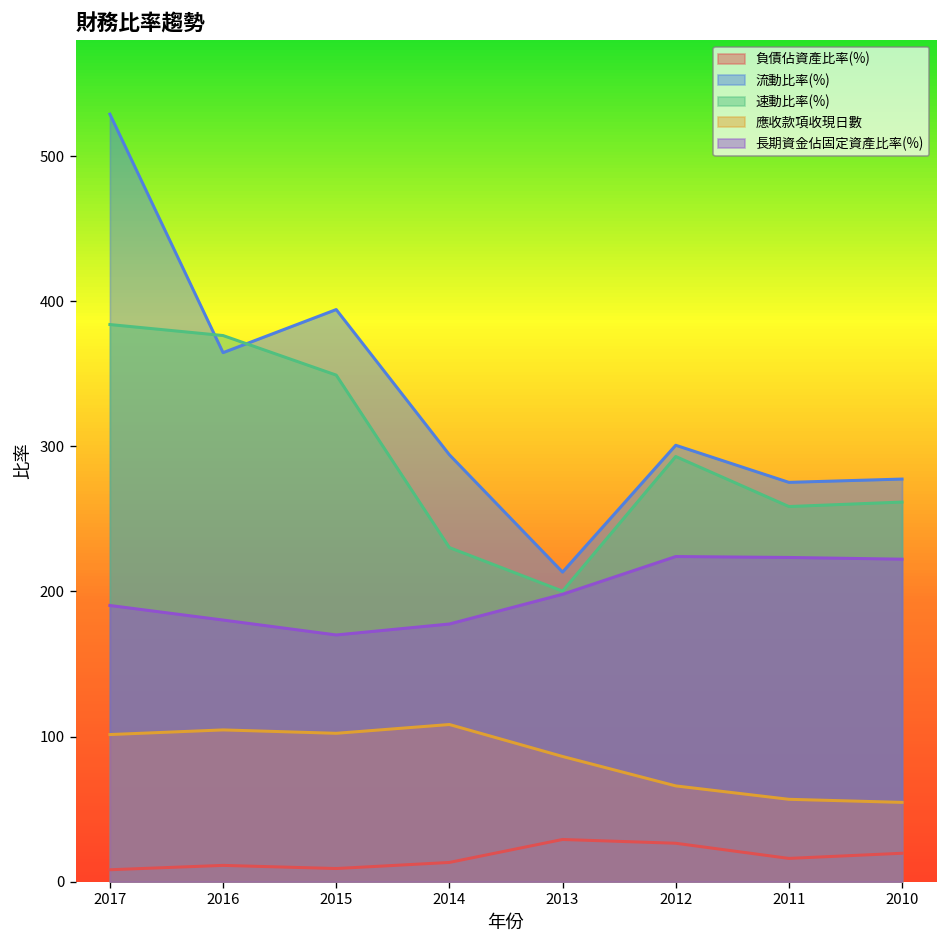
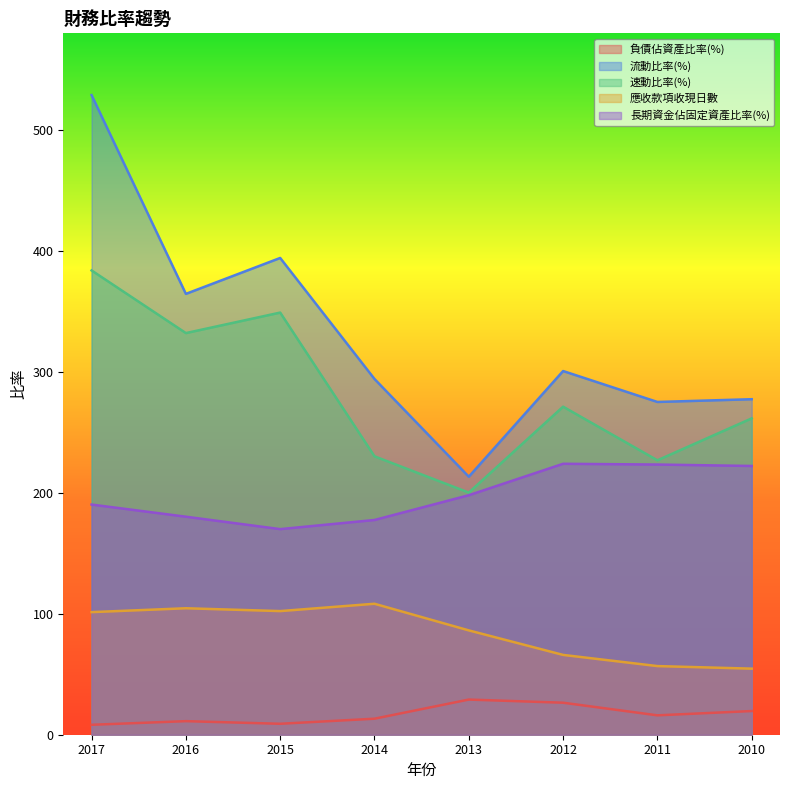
  {
    "速動比率(%)": {
      "2017": 384,
-     "2016": 376,
+     "2016": 332,
      "2015": 349,
      "2014": 230,
      "2013": 200,
-     "2012": 293,
-     "2011": 259,
+     "2012": 271,
+     "2011": 227,
      "2010": 262
    }
  }
